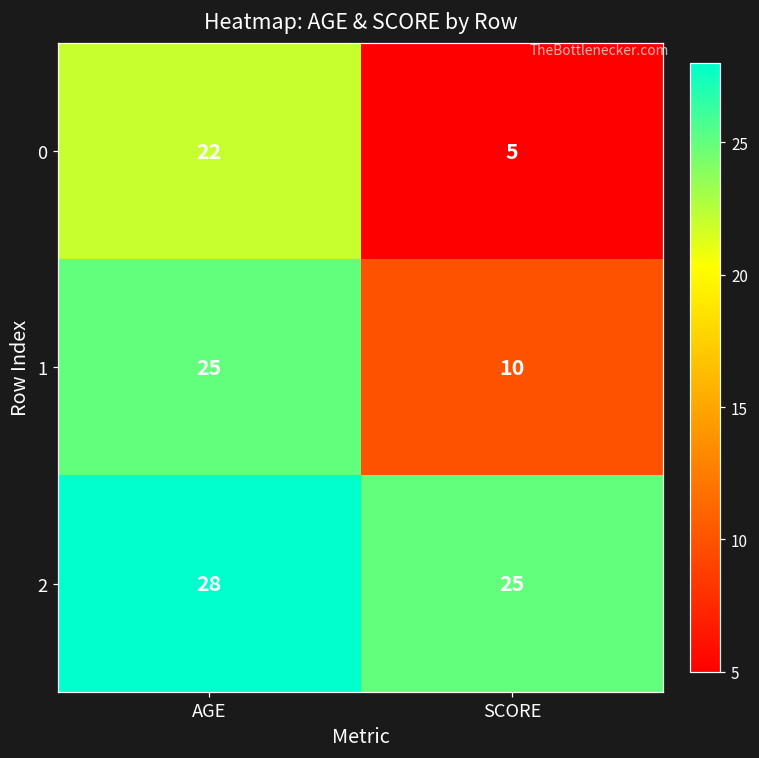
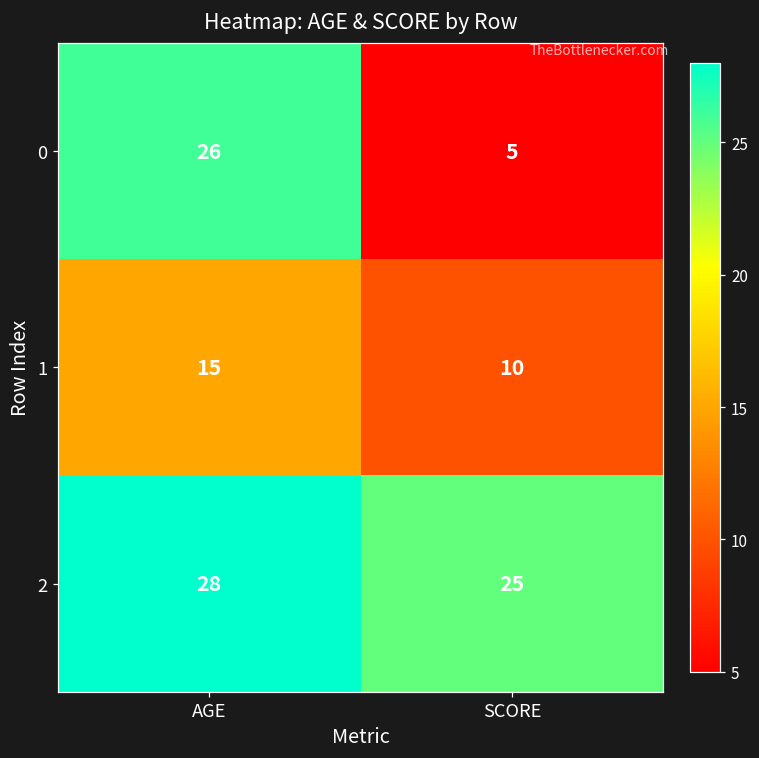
  {
    "0": {
-     "AGE": 22
+     "AGE": 26
    },
    "1": {
-     "AGE": 25,
+     "AGE": 15,
      "SCORE": 10
    },
    "2": {
      "AGE": 28,
      "SCORE": 25
    }
  }
